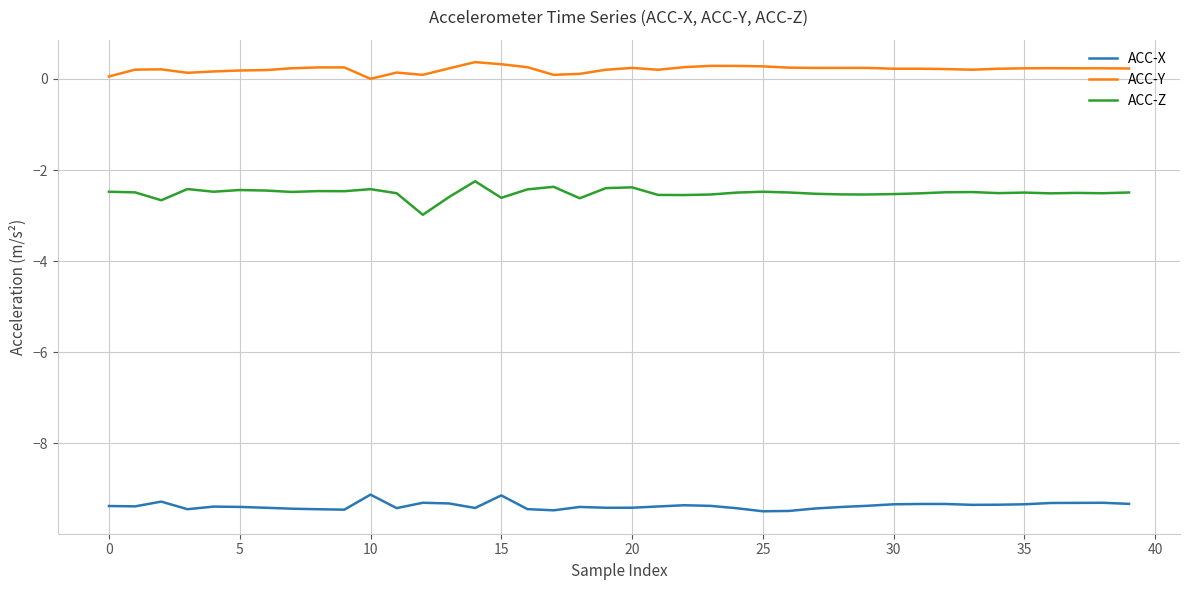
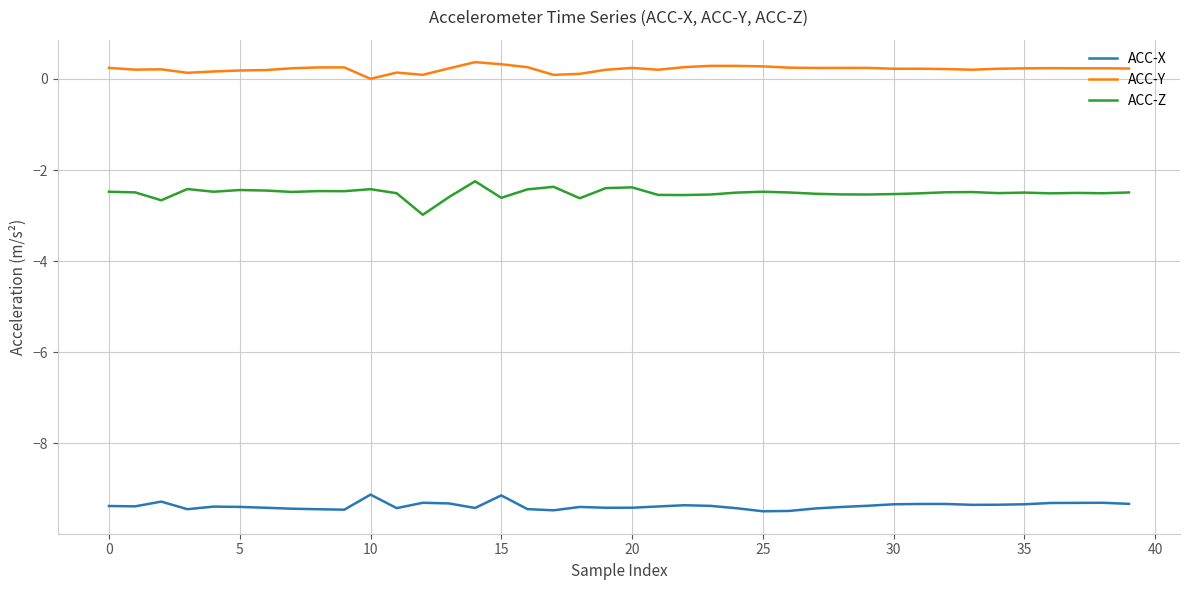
  {
    "ACC-X": {
      "0": -9.4,
      "5": -9.4,
      "10": -9.1,
      "15": -9.1,
      "20": -9.4,
      "25": -9.5,
      "30": -9.3,
      "35": -9.3
    },
    "ACC-Y": {
-     "0": 0.1,
+     "0": 0.2,
      "5": 0.2,
      "10": 0.0,
      "15": 0.3,
      "20": 0.2,
      "25": 0.3,
      "30": 0.2,
      "35": 0.2
    },
    "ACC-Z": {
      "0": -2.5,
      "5": -2.4,
      "10": -2.4,
      "15": -2.6,
      "20": -2.4,
      "25": -2.5,
      "30": -2.5,
      "35": -2.5
    }
  }
